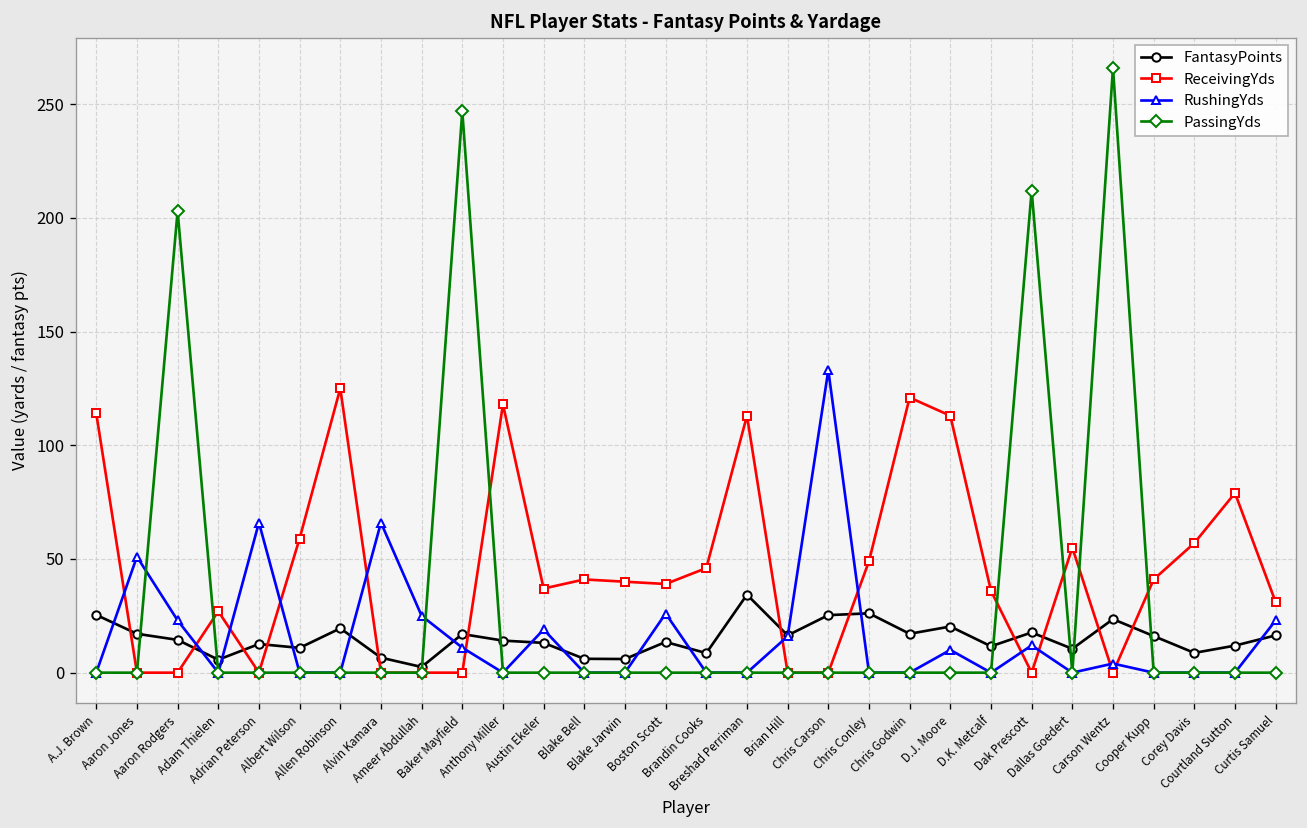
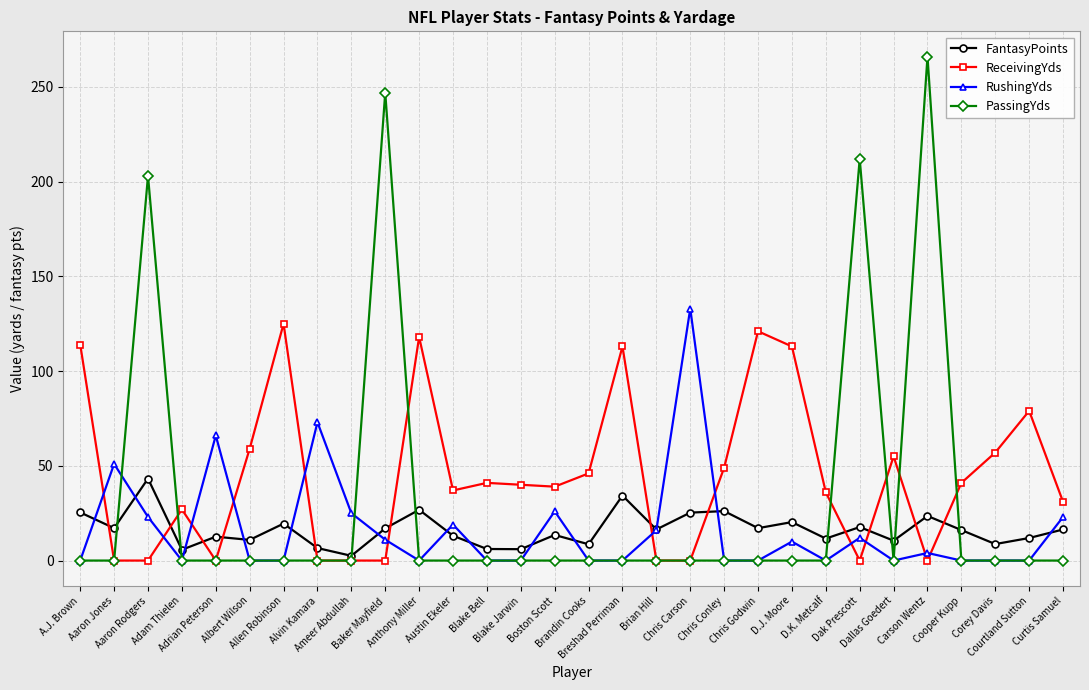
  {
    "FantasyPoints": {
      "A.J. Brown": 25,
      "Aaron Jones": 17,
-     "Aaron Rodgers": 14,
+     "Aaron Rodgers": 43,
      "Adam Thielen": 6,
      "Adrian Peterson": 13,
      "Albert Wilson": 11,
      "Allen Robinson": 20,
      "Alvin Kamara": 7,
      "Ameer Abdullah": 3,
      "Baker Mayfield": 17,
-     "Anthony Miller": 14,
+     "Anthony Miller": 27,
      "Austin Ekeler": 13,
      "Blake Bell": 6,
      "Blake Jarwin": 6,
      "Boston Scott": 14,
      "Brandin Cooks": 9,
      "Breshad Perriman": 34,
      "Chris Carson": 25,
      "Chris Conley": 26,
      "Chris Godwin": 17,
      "D.J. Moore": 20,
      "D.K. Metcalf": 12,
      "Dak Prescott": 18,
      "Dallas Goedert": 11,
      "Carson Wentz": 24,
      "Cooper Kupp": 16,
      "Corey Davis": 9,
      "Courtland Sutton": 12,
      "Curtis Samuel": 16
    },
    "ReceivingYds": {
      "A.J. Brown": 114,
      "Aaron Rodgers": 0,
      "Adam Thielen": 27,
      "Albert Wilson": 59,
      "Allen Robinson": 125,
      "Baker Mayfield": 0,
      "Anthony Miller": 118,
      "Austin Ekeler": 37,
      "Blake Bell": 41,
      "Blake Jarwin": 40,
      "Boston Scott": 39,
      "Brandin Cooks": 46,
      "Breshad Perriman": 113,
      "Chris Conley": 49,
      "Chris Godwin": 121,
      "D.J. Moore": 113,
      "D.K. Metcalf": 36,
      "Dak Prescott": 0,
      "Dallas Goedert": 55,
      "Carson Wentz": 0,
      "Cooper Kupp": 41,
      "Corey Davis": 57,
      "Courtland Sutton": 79,
      "Curtis Samuel": 31
    },
    "RushingYds": {
      "Aaron Jones": 51,
      "Aaron Rodgers": 23,
      "Adrian Peterson": 66,
-     "Alvin Kamara": 66,
+     "Alvin Kamara": 73,
      "Ameer Abdullah": 25,
      "Baker Mayfield": 11,
      "Austin Ekeler": 19,
      "Boston Scott": 26,
      "Chris Carson": 133,
      "D.J. Moore": 10,
      "Dak Prescott": 12,
      "Carson Wentz": 4,
      "Curtis Samuel": 23
    },
    "PassingYds": {
      "Aaron Rodgers": 203,
      "Baker Mayfield": 247,
      "Austin Ekeler": 0,
      "Boston Scott": 0,
      "D.J. Moore": 0,
      "Dak Prescott": 212,
      "Carson Wentz": 266,
      "Curtis Samuel": 0
    }
  }
